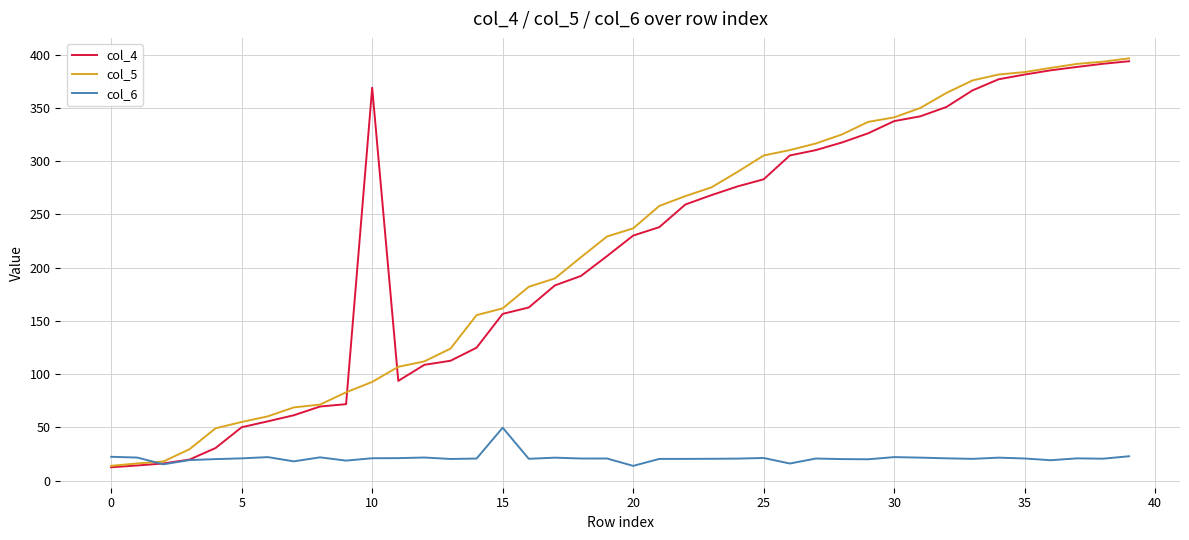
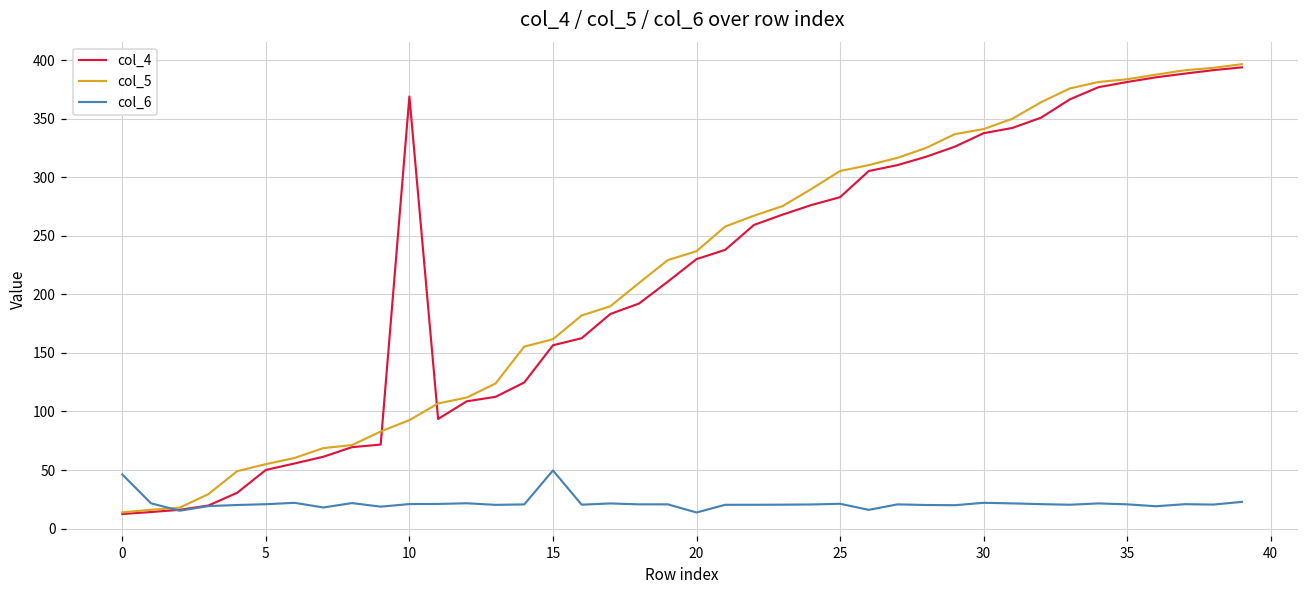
  {
    "col_4": {
      "5": 50,
      "10": 369,
      "15": 157,
      "20": 230,
      "25": 283,
      "30": 338
    },
    "col_5": {
      "5": 55,
      "10": 93,
      "15": 162,
      "20": 237,
      "25": 305,
      "30": 341
    },
    "col_6": {
-     "0": 22,
+     "0": 46,
      "5": 21,
      "10": 21,
      "15": 50,
      "20": 14,
      "25": 21,
      "30": 22,
      "35": 21
    }
  }
